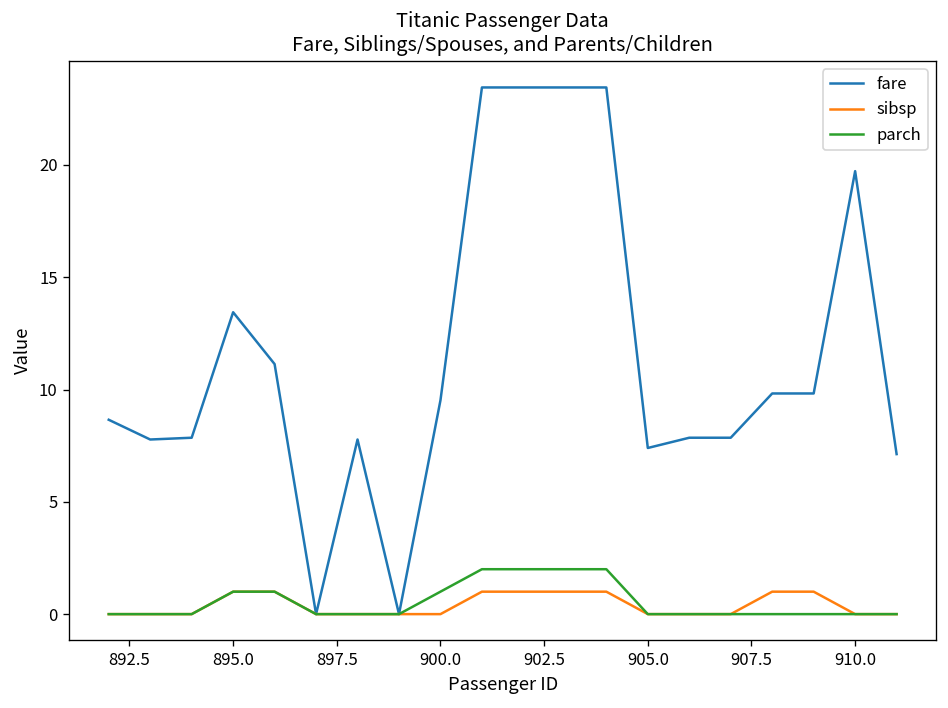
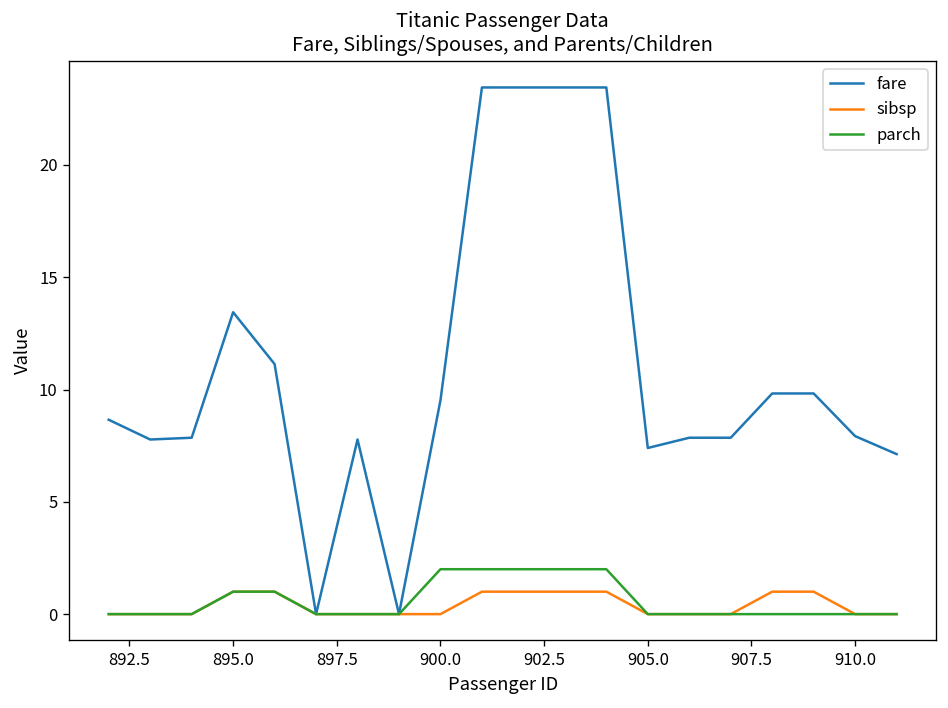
  {
    "fare": {
      "895.0": 13.4,
      "900.0": 9.5,
      "905.0": 7.4,
-     "910.0": 19.7
+     "910.0": 7.9
    },
    "sibsp": {
      "900.0": 0.0
    },
    "parch": {
-     "900.0": 1
+     "900.0": 2
    }
  }
